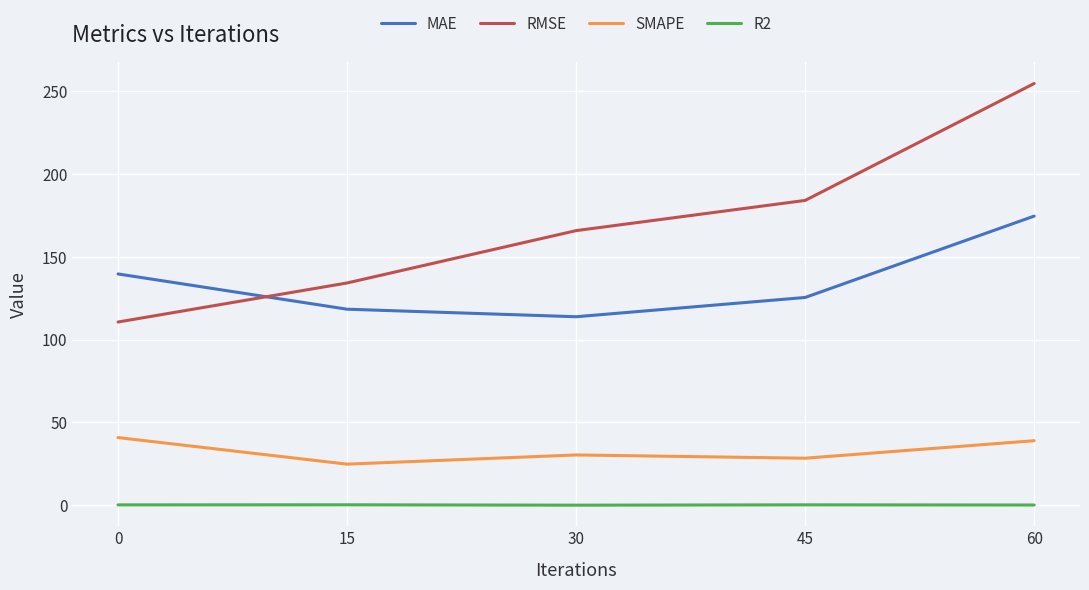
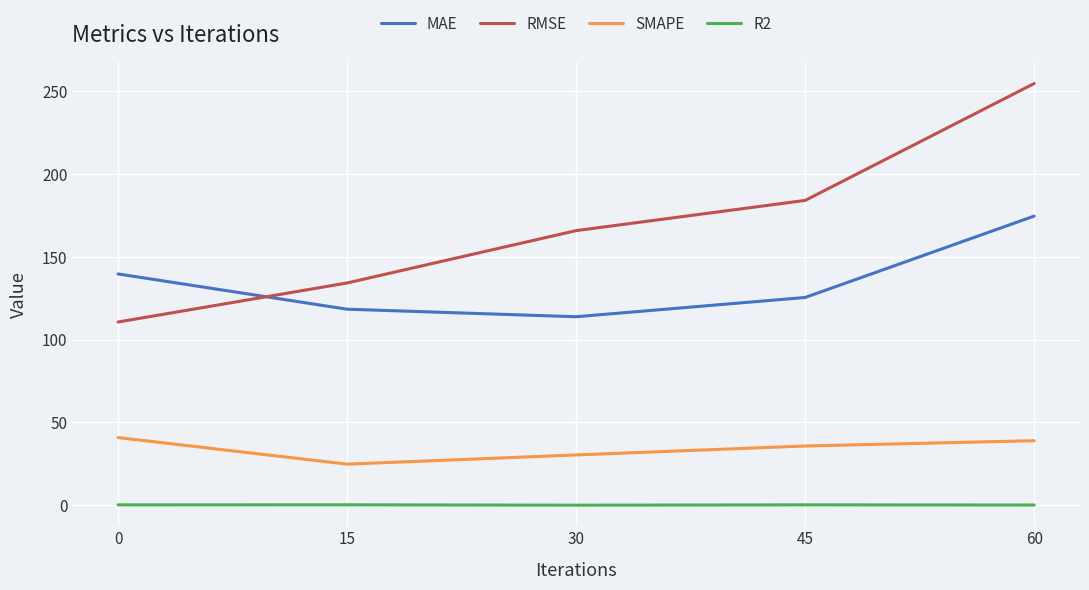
  {
    "MAE": {
      "0": 140,
      "15": 118,
      "30": 114,
      "45": 126,
      "60": 175
    },
    "RMSE": {
      "0": 111,
      "15": 134,
      "30": 166,
      "45": 184,
      "60": 255
    },
    "SMAPE": {
      "0": 41,
      "15": 25,
      "30": 30,
-     "45": 28,
+     "45": 36,
      "60": 39
    },
    "R2": {
      "0": 0,
      "15": 0,
      "30": 0,
      "45": 0,
      "60": 0
    }
  }
